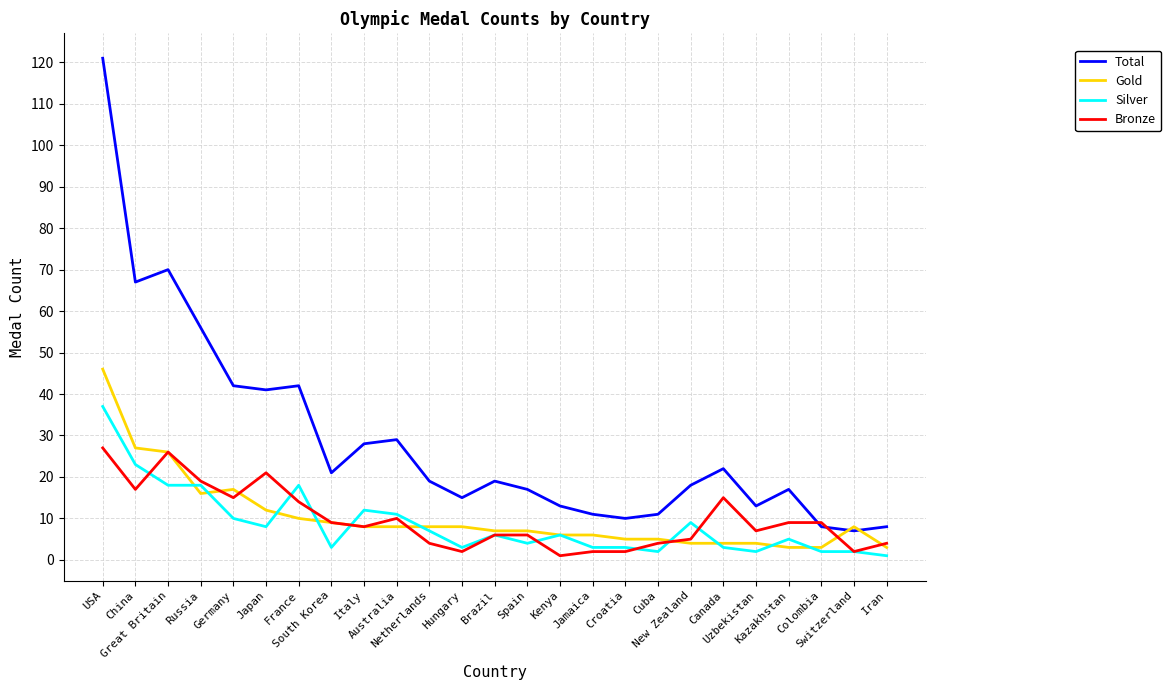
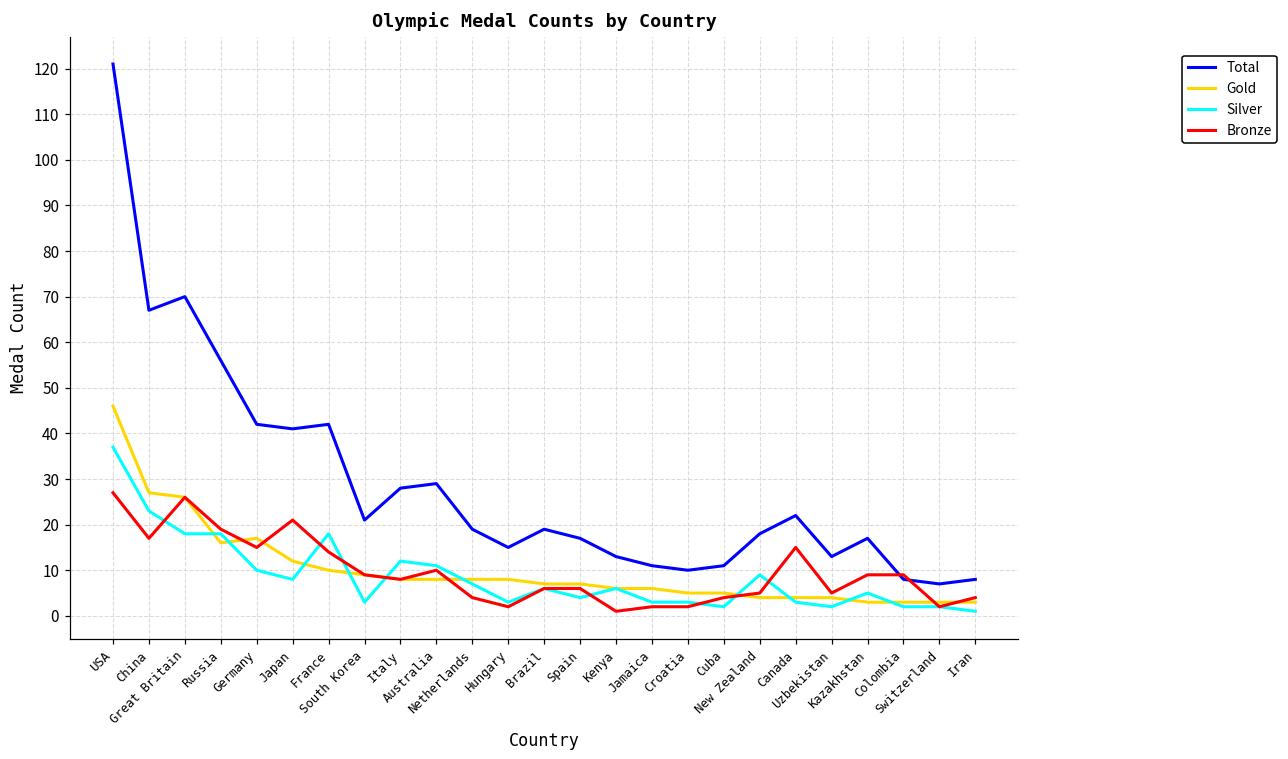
  {
    "Total": {
      "USA": 121,
      "China": 67,
      "Great Britain": 70,
      "Russia": 56,
      "Germany": 42,
      "Japan": 41,
      "France": 42,
      "South Korea": 21,
      "Italy": 28,
      "Australia": 29,
      "Netherlands": 19,
      "Hungary": 15,
      "Brazil": 19,
      "Spain": 17,
      "Kenya": 13,
      "Jamaica": 11,
      "Croatia": 10,
      "Cuba": 11,
      "New Zealand": 18,
      "Canada": 22,
      "Uzbekistan": 13,
      "Kazakhstan": 17,
      "Colombia": 8,
      "Switzerland": 7,
      "Iran": 8
    },
    "Gold": {
      "USA": 46,
      "China": 27,
      "Russia": 16,
      "Germany": 17,
      "Japan": 12,
      "France": 10,
      "Australia": 8,
      "Netherlands": 8,
      "Hungary": 8,
      "Brazil": 7,
      "Spain": 7,
      "Jamaica": 6,
      "Croatia": 5,
      "Cuba": 5,
      "New Zealand": 4,
      "Canada": 4,
      "Uzbekistan": 4,
      "Kazakhstan": 3,
      "Colombia": 3,
-     "Switzerland": 8,
+     "Switzerland": 3,
      "Iran": 3
    },
    "Silver": {
      "USA": 37,
      "China": 23,
      "Great Britain": 18,
      "Russia": 18,
      "Germany": 10,
      "Japan": 8,
      "France": 18,
      "South Korea": 3,
      "Italy": 12,
      "Australia": 11,
      "Netherlands": 7,
      "Hungary": 3,
      "Spain": 4,
      "Jamaica": 3,
      "Croatia": 3,
      "Cuba": 2,
      "New Zealand": 9,
      "Canada": 3,
      "Uzbekistan": 2,
      "Kazakhstan": 5,
      "Colombia": 2,
      "Iran": 1
    },
    "Bronze": {
      "USA": 27,
      "China": 17,
      "Russia": 19,
      "Germany": 15,
      "Japan": 21,
      "France": 14,
      "Australia": 10,
      "Netherlands": 4,
      "Hungary": 2,
      "Spain": 6,
      "Kenya": 1,
      "Jamaica": 2,
      "Croatia": 2,
      "Cuba": 4,
      "New Zealand": 5,
      "Canada": 15,
-     "Uzbekistan": 7,
+     "Uzbekistan": 5,
      "Kazakhstan": 9,
      "Colombia": 9,
      "Iran": 4
    }
  }
